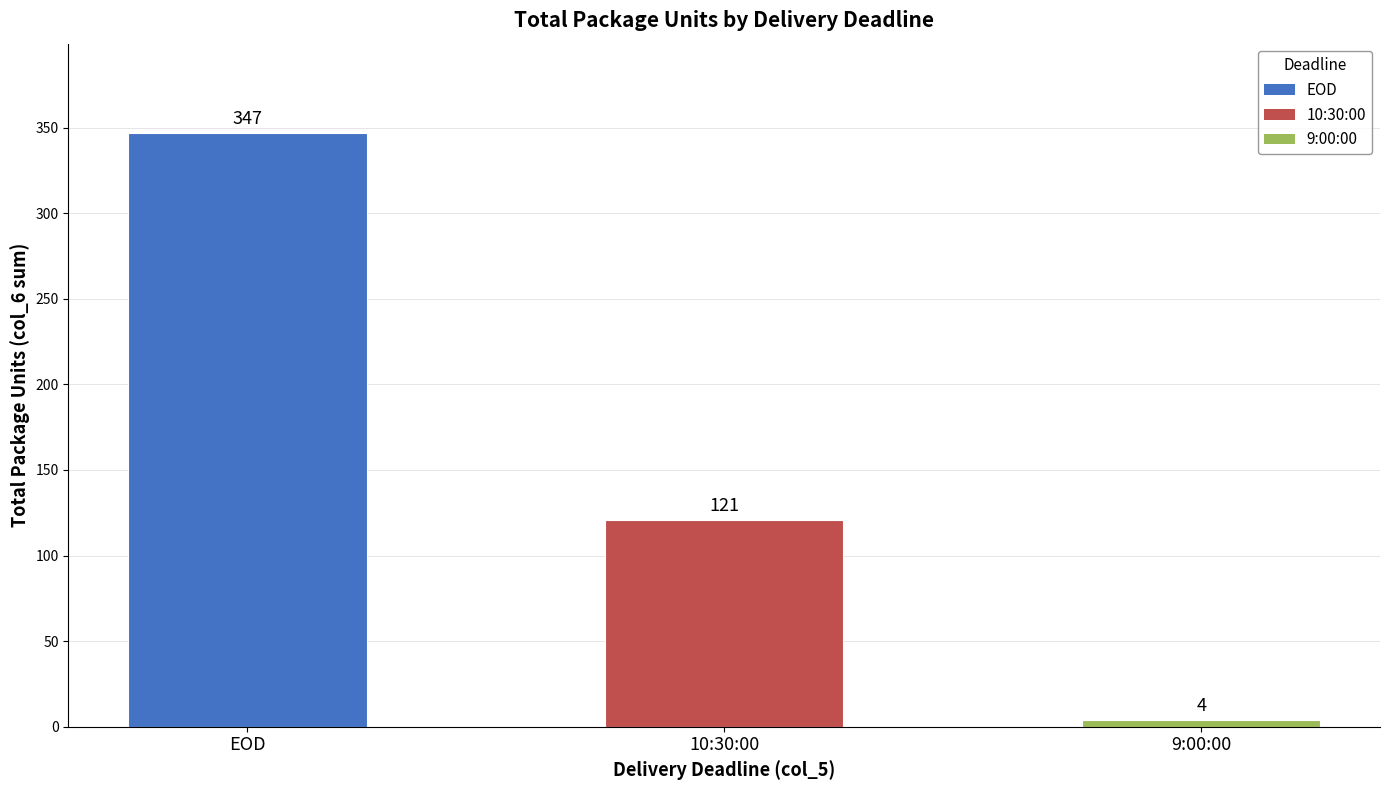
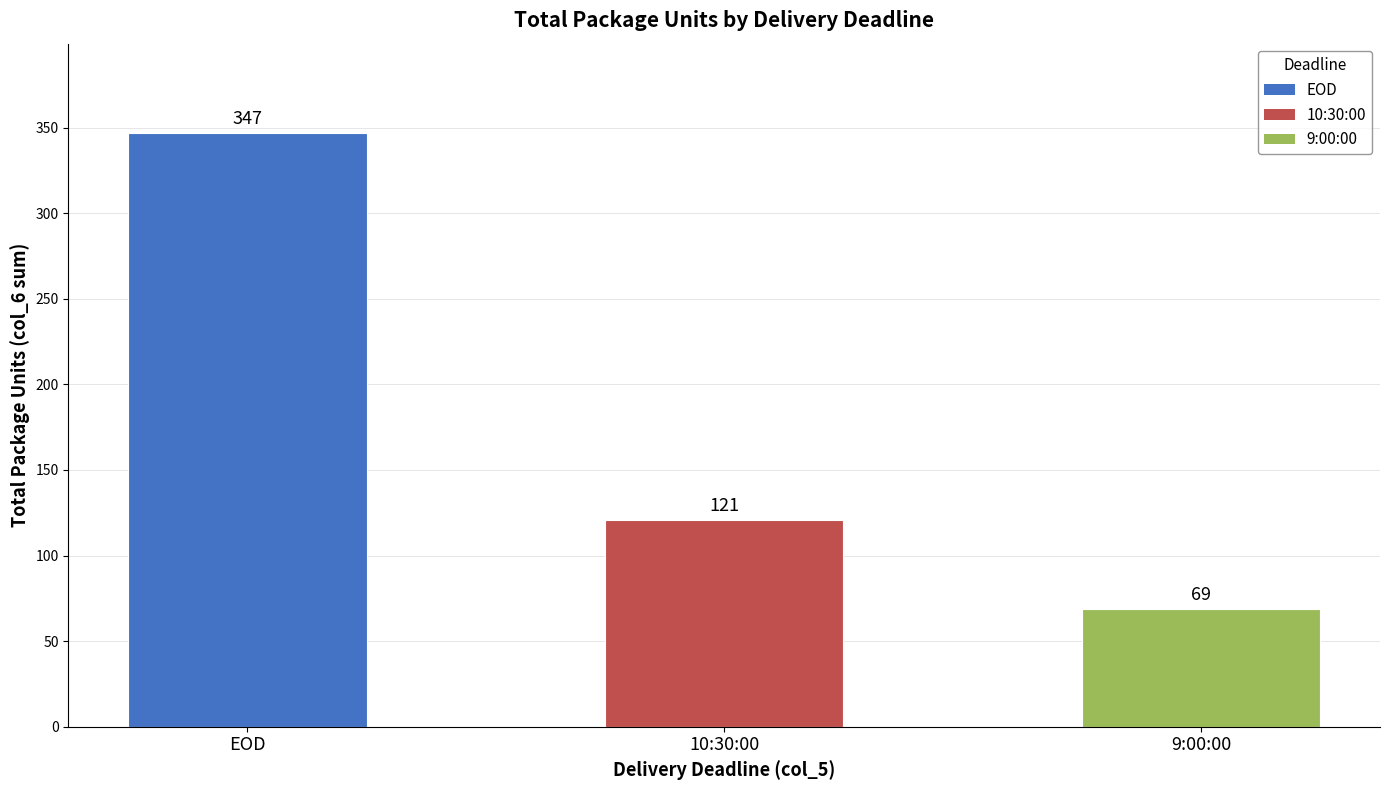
  {
    "EOD": 347,
    "10:30:00": 121,
-   "9:00:00": 4
+   "9:00:00": 69
  }
